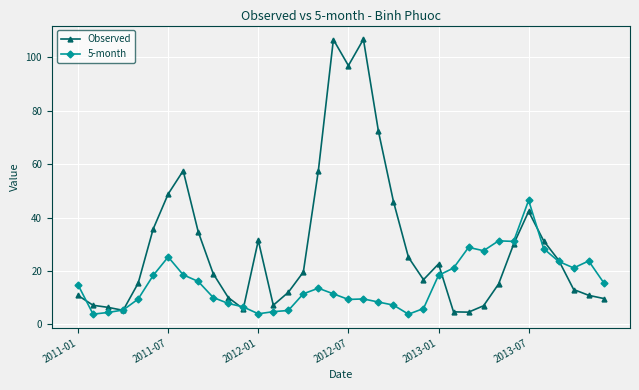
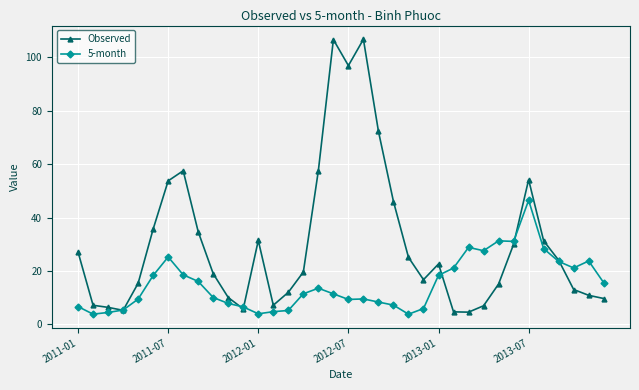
  {
    "Observed": {
-     "2011-01": 11,
-     "2011-07": 49,
+     "2011-01": 27,
+     "2011-07": 54,
      "2012-01": 31,
      "2012-07": 97,
      "2013-01": 23,
-     "2013-07": 42
+     "2013-07": 54
    },
    "5-month": {
-     "2011-01": 15,
+     "2011-01": 7,
      "2011-07": 25,
      "2012-01": 4,
      "2012-07": 9,
      "2013-01": 18,
      "2013-07": 46
    }
  }
